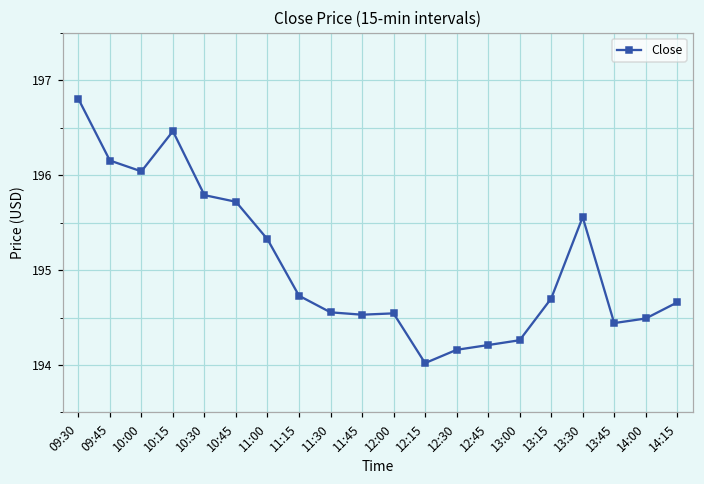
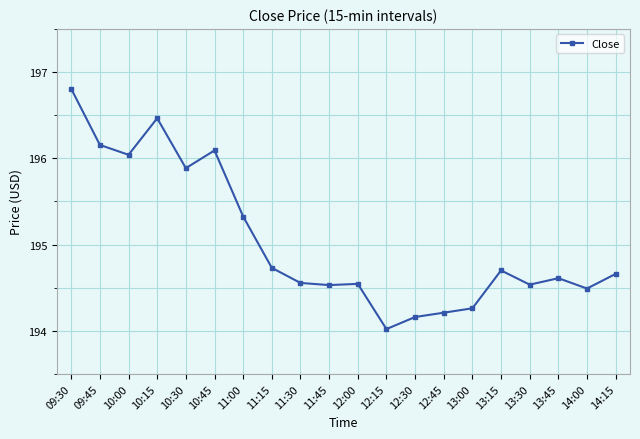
  {
    "09:30": 196.8,
    "09:45": 196.2,
    "10:00": 196.0,
    "10:15": 196.5,
-   "10:30": 195.8,
-   "10:45": 195.7,
+   "10:30": 195.9,
+   "10:45": 196.1,
    "11:00": 195.3,
    "11:15": 194.7,
    "11:30": 194.6,
    "11:45": 194.5,
    "12:00": 194.5,
    "12:15": 194.0,
    "12:30": 194.2,
    "12:45": 194.2,
    "13:00": 194.3,
    "13:15": 194.7,
-   "13:30": 195.6,
-   "13:45": 194.4,
+   "13:30": 194.5,
+   "13:45": 194.6,
    "14:00": 194.5,
    "14:15": 194.7
  }
